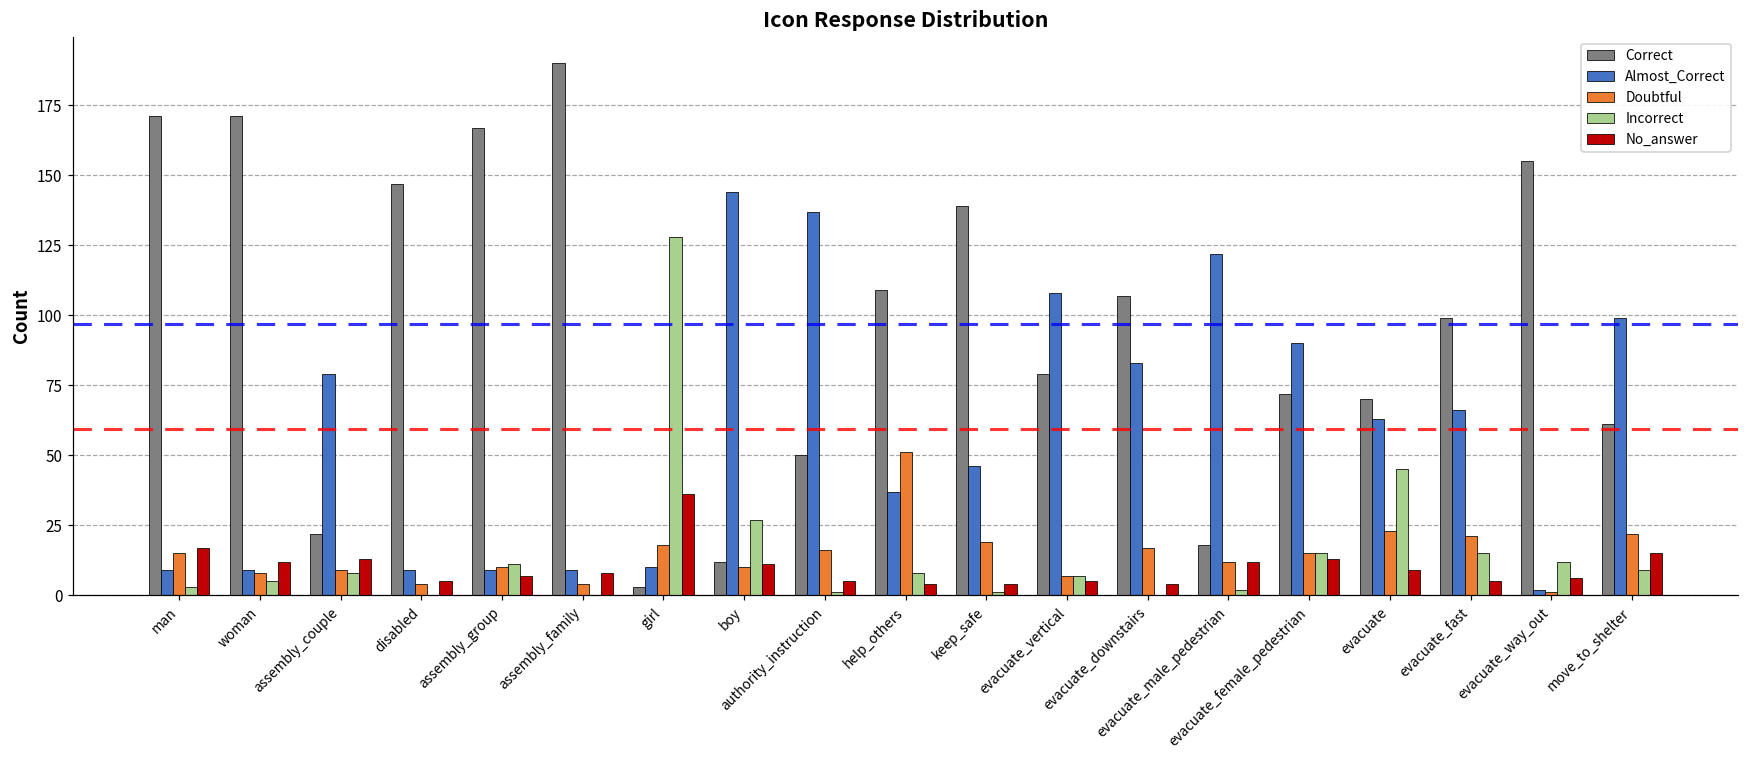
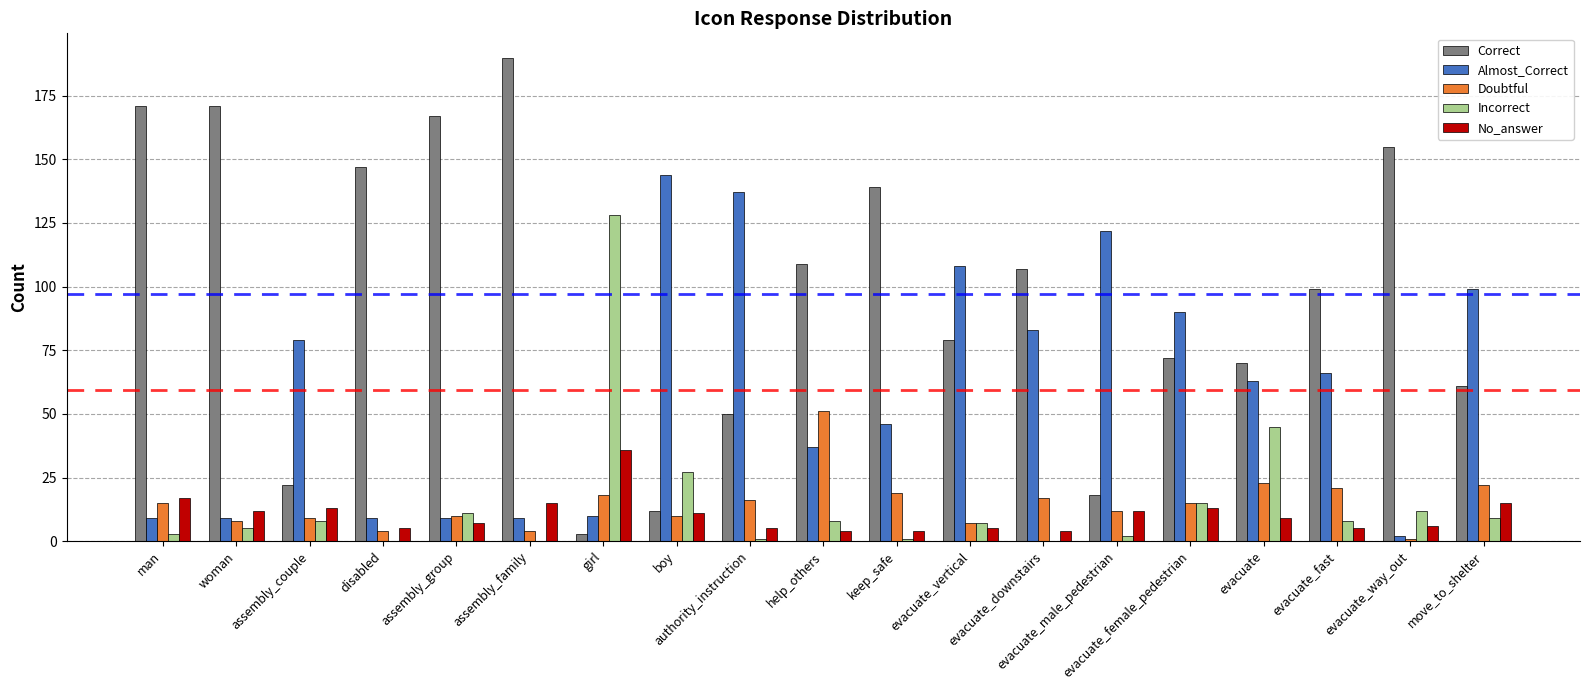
  {
    "Correct": {
      "man": 171,
      "woman": 171,
      "assembly_couple": 22,
      "disabled": 147,
      "assembly_group": 167,
      "assembly_family": 190,
      "girl": 3,
      "boy": 12,
      "authority_instruction": 50,
      "help_others": 109,
      "keep_safe": 139,
      "evacuate_vertical": 79,
      "evacuate_downstairs": 107,
      "evacuate_male_pedestrian": 18,
      "evacuate_female_pedestrian": 72,
      "evacuate": 70,
      "evacuate_fast": 99,
      "evacuate_way_out": 155,
      "move_to_shelter": 61
    },
    "Almost_Correct": {
      "man": 9,
      "woman": 9,
      "assembly_couple": 79,
      "disabled": 9,
      "assembly_group": 9,
      "assembly_family": 9,
      "girl": 10,
      "boy": 144,
      "authority_instruction": 137,
      "help_others": 37,
      "keep_safe": 46,
      "evacuate_vertical": 108,
      "evacuate_downstairs": 83,
      "evacuate_male_pedestrian": 122,
      "evacuate_female_pedestrian": 90,
      "evacuate": 63,
      "evacuate_fast": 66,
      "evacuate_way_out": 2,
      "move_to_shelter": 99
    },
    "Doubtful": {
      "man": 15,
      "woman": 8,
      "assembly_couple": 9,
      "disabled": 4,
      "assembly_group": 10,
      "assembly_family": 4,
      "girl": 18,
      "boy": 10,
      "authority_instruction": 16,
      "help_others": 51,
      "keep_safe": 19,
      "evacuate_vertical": 7,
      "evacuate_downstairs": 17,
      "evacuate_male_pedestrian": 12,
      "evacuate_female_pedestrian": 15,
      "evacuate": 23,
      "evacuate_fast": 21,
      "evacuate_way_out": 1,
      "move_to_shelter": 22
    },
    "Incorrect": {
      "man": 3,
      "woman": 5,
      "assembly_couple": 8,
      "disabled": 0,
      "assembly_group": 11,
      "assembly_family": 0,
      "girl": 128,
      "boy": 27,
      "authority_instruction": 1,
      "help_others": 8,
      "keep_safe": 1,
      "evacuate_vertical": 7,
      "evacuate_downstairs": 0,
      "evacuate_male_pedestrian": 2,
      "evacuate_female_pedestrian": 15,
      "evacuate": 45,
-     "evacuate_fast": 15,
+     "evacuate_fast": 8,
      "evacuate_way_out": 12,
      "move_to_shelter": 9
    },
    "No_answer": {
      "man": 17,
      "woman": 12,
      "assembly_couple": 13,
      "disabled": 5,
      "assembly_group": 7,
-     "assembly_family": 8,
+     "assembly_family": 15,
      "girl": 36,
      "boy": 11,
      "authority_instruction": 5,
      "help_others": 4,
      "keep_safe": 4,
      "evacuate_vertical": 5,
      "evacuate_downstairs": 4,
      "evacuate_male_pedestrian": 12,
      "evacuate_female_pedestrian": 13,
      "evacuate": 9,
      "evacuate_fast": 5,
      "evacuate_way_out": 6,
      "move_to_shelter": 15
    }
  }
